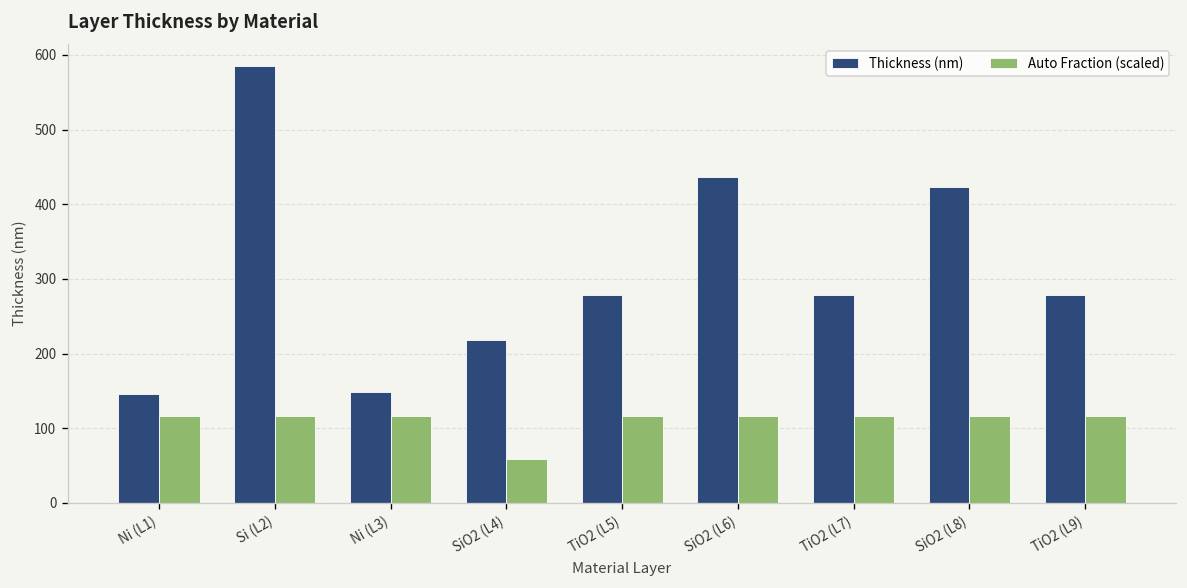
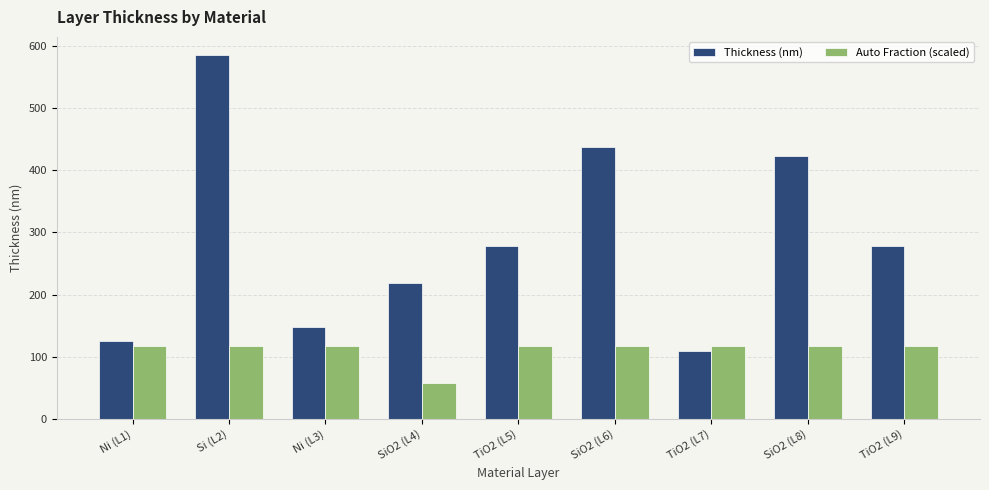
  {
    "Thickness (nm)": {
-     "Ni (L1)": 150,
+     "Ni (L1)": 130,
      "Si (L2)": 590,
      "Ni (L3)": 150,
      "SiO2 (L4)": 220,
      "TiO2 (L5)": 280,
      "SiO2 (L6)": 440,
-     "TiO2 (L7)": 280,
+     "TiO2 (L7)": 110,
      "SiO2 (L8)": 420,
      "TiO2 (L9)": 280
    },
    "Auto Fraction (scaled)": {
      "Ni (L1)": 120,
      "Si (L2)": 120,
      "Ni (L3)": 120,
      "SiO2 (L4)": 60,
      "TiO2 (L5)": 120,
      "SiO2 (L6)": 120,
      "TiO2 (L7)": 120,
      "SiO2 (L8)": 120,
      "TiO2 (L9)": 120
    }
  }
